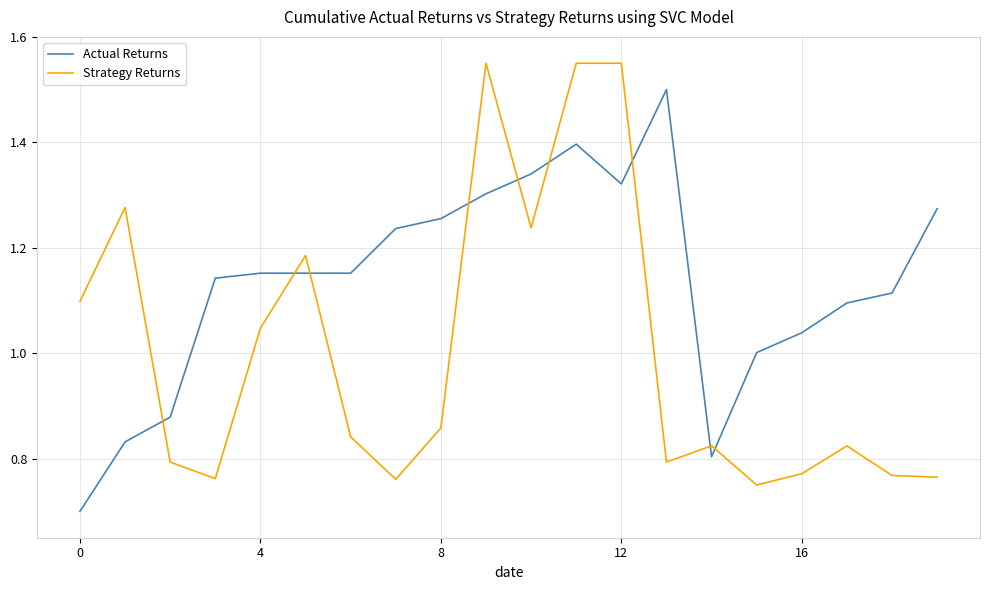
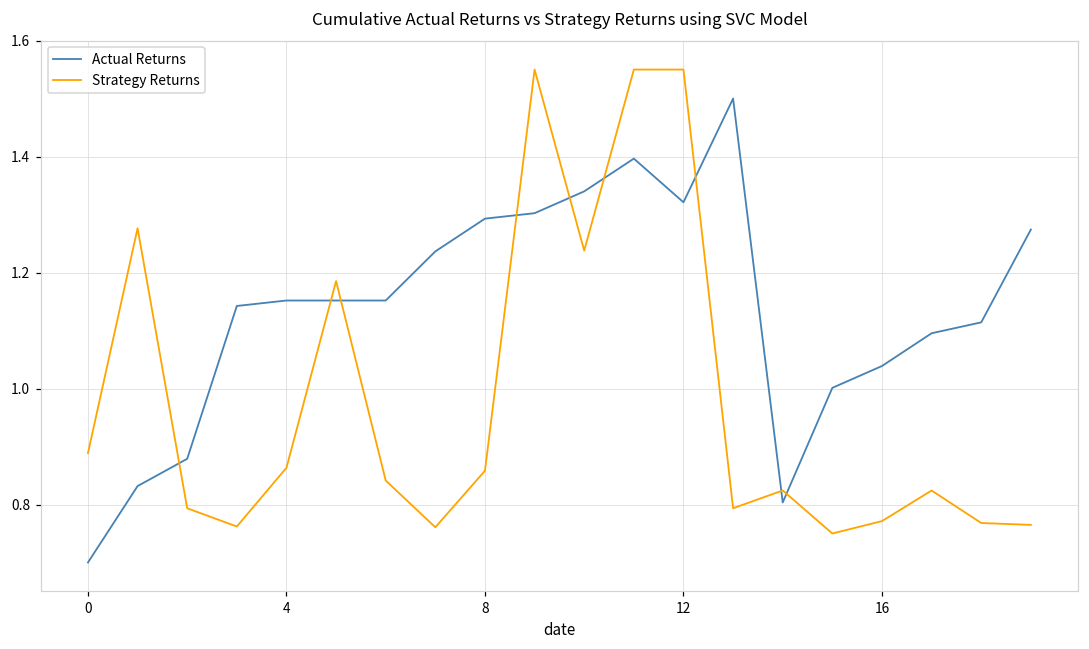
  {
    "Actual Returns": {
      "0": 0.70,
      "4": 1.15,
-     "8": 1.26,
+     "8": 1.29,
      "12": 1.32,
      "16": 1.04
    },
    "Strategy Returns": {
-     "0": 1.10,
-     "4": 1.05,
+     "0": 0.89,
+     "4": 0.86,
      "8": 0.86,
      "12": 1.55,
      "16": 0.77
    }
  }
